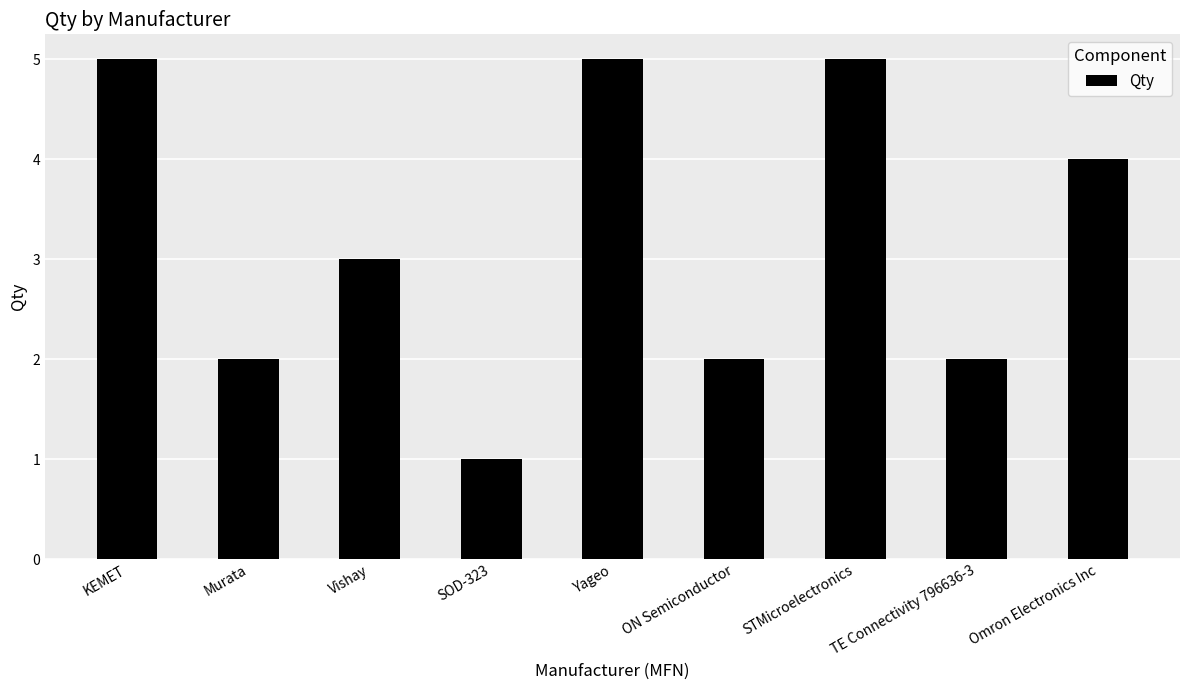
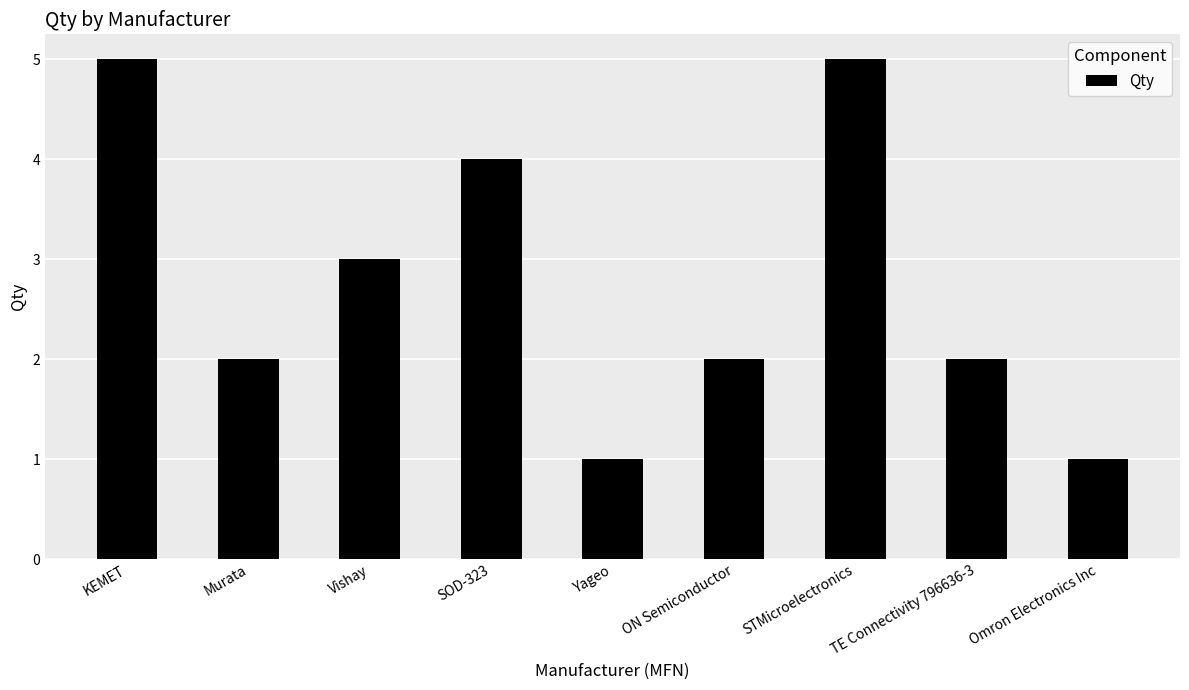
  {
    "KEMET": 5,
    "Murata": 2,
    "Vishay": 3,
-   "SOD-323": 1,
-   "Yageo": 5,
+   "SOD-323": 4,
+   "Yageo": 1,
    "ON Semiconductor": 2,
    "STMicroelectronics": 5,
    "TE Connectivity 796636-3": 2,
-   "Omron Electronics Inc": 4
+   "Omron Electronics Inc": 1
  }
